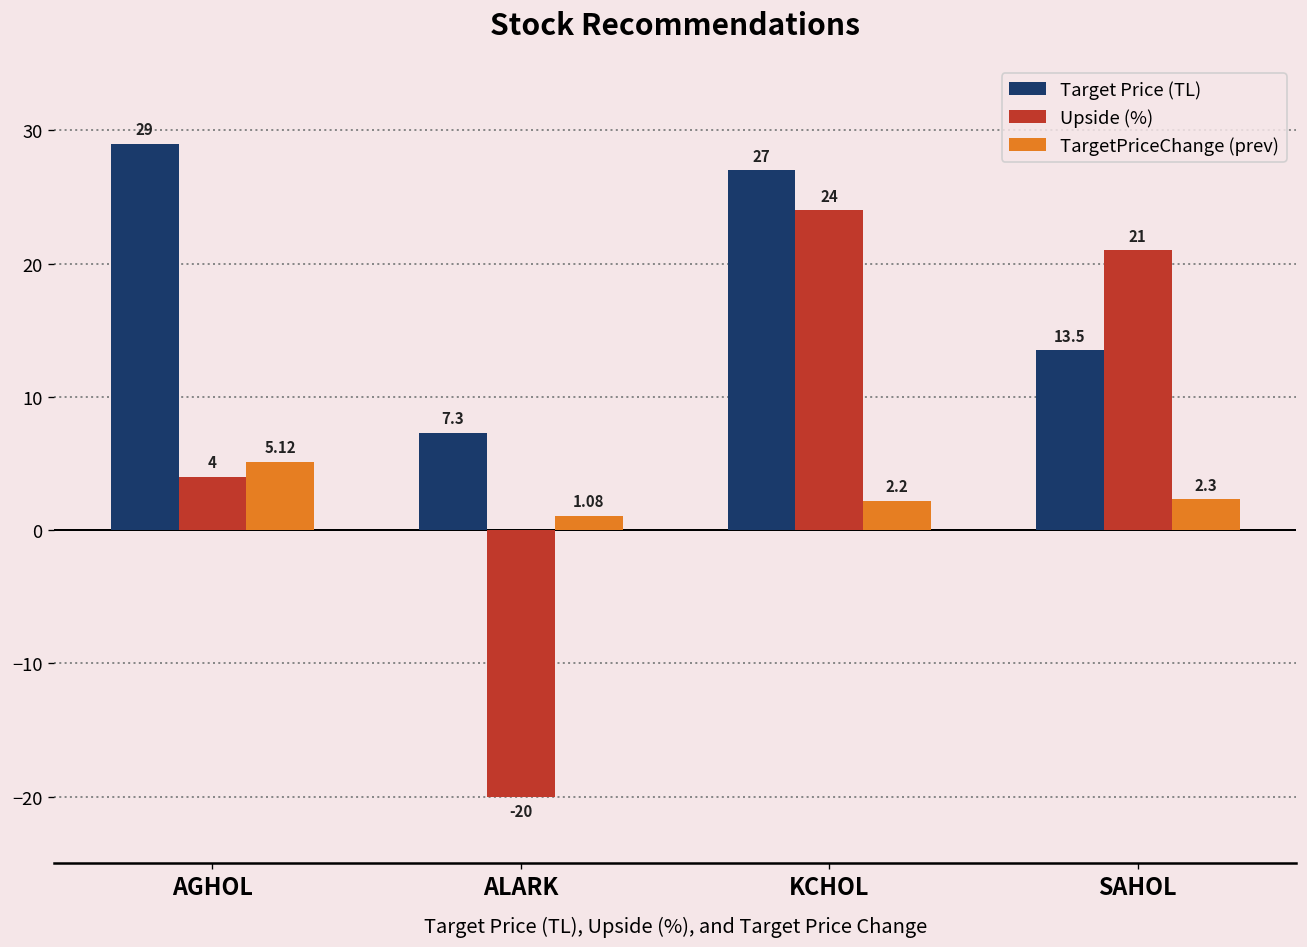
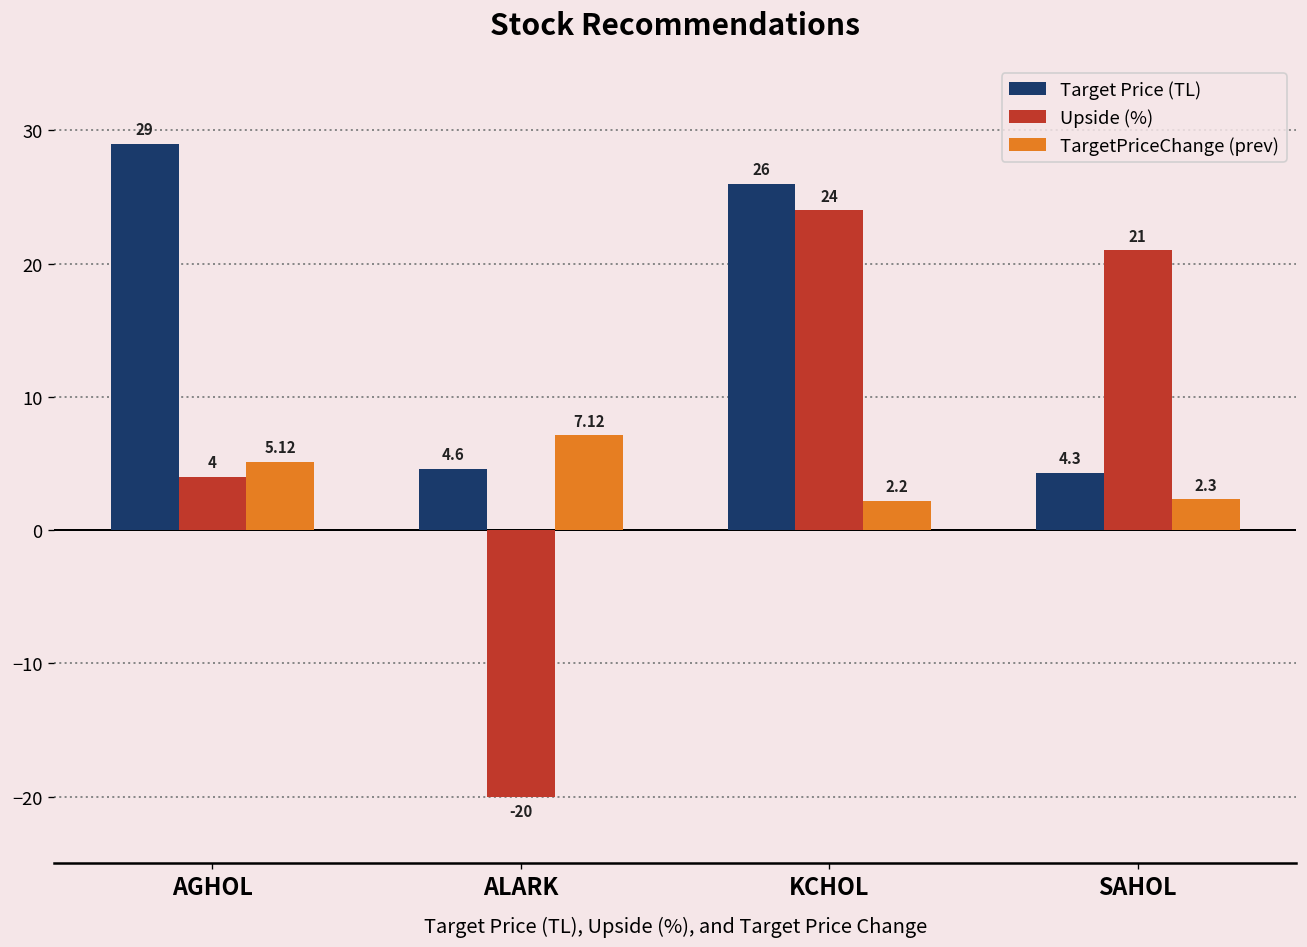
  {
    "Target Price (TL)": {
      "AGHOL": 29,
-     "ALARK": 7.3,
-     "KCHOL": 27,
-     "SAHOL": 13.5
+     "ALARK": 4.6,
+     "KCHOL": 26,
+     "SAHOL": 4.3
    },
    "Upside (%)": {
      "AGHOL": 4,
      "ALARK": -20,
      "KCHOL": 24,
      "SAHOL": 21
    },
    "TargetPriceChange (prev)": {
      "AGHOL": 5.12,
-     "ALARK": 1.08,
+     "ALARK": 7.12,
      "KCHOL": 2.2,
      "SAHOL": 2.3
    }
  }
